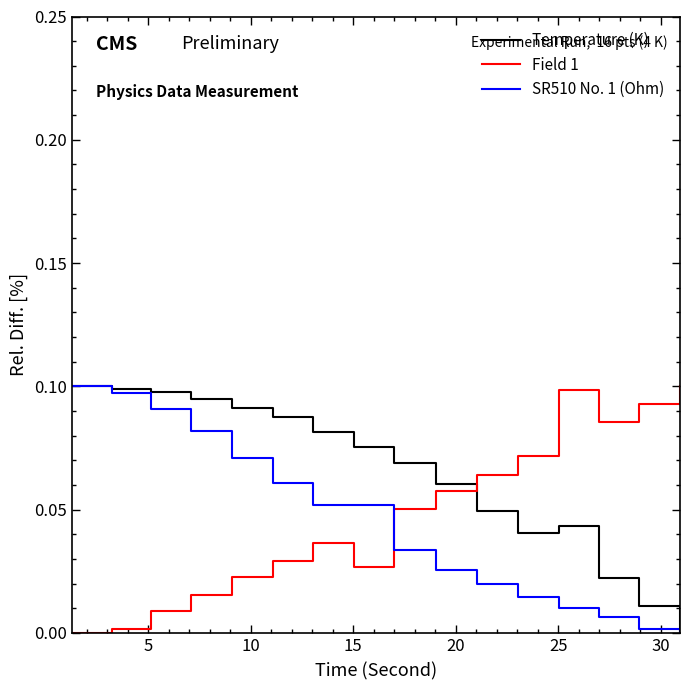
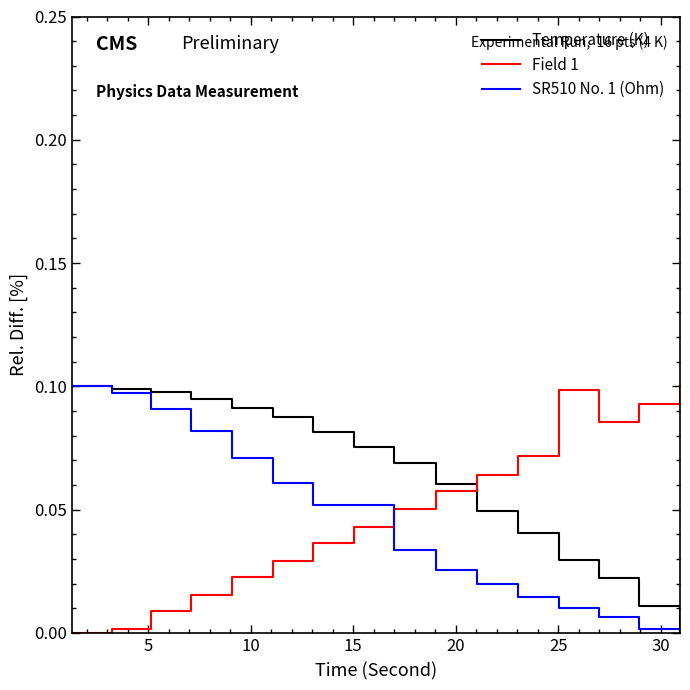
  {
    "Temperature (K)": {
      "15": 0.075,
-     "25": 0.043
+     "25": 0.030
    },
    "Field 1": {
-     "15": 0.027,
+     "15": 0.043,
      "25": 0.099
    },
    "SR510 No. 1 (Ohm)": {
      "15": 0.052,
      "25": 0.010
    }
  }
